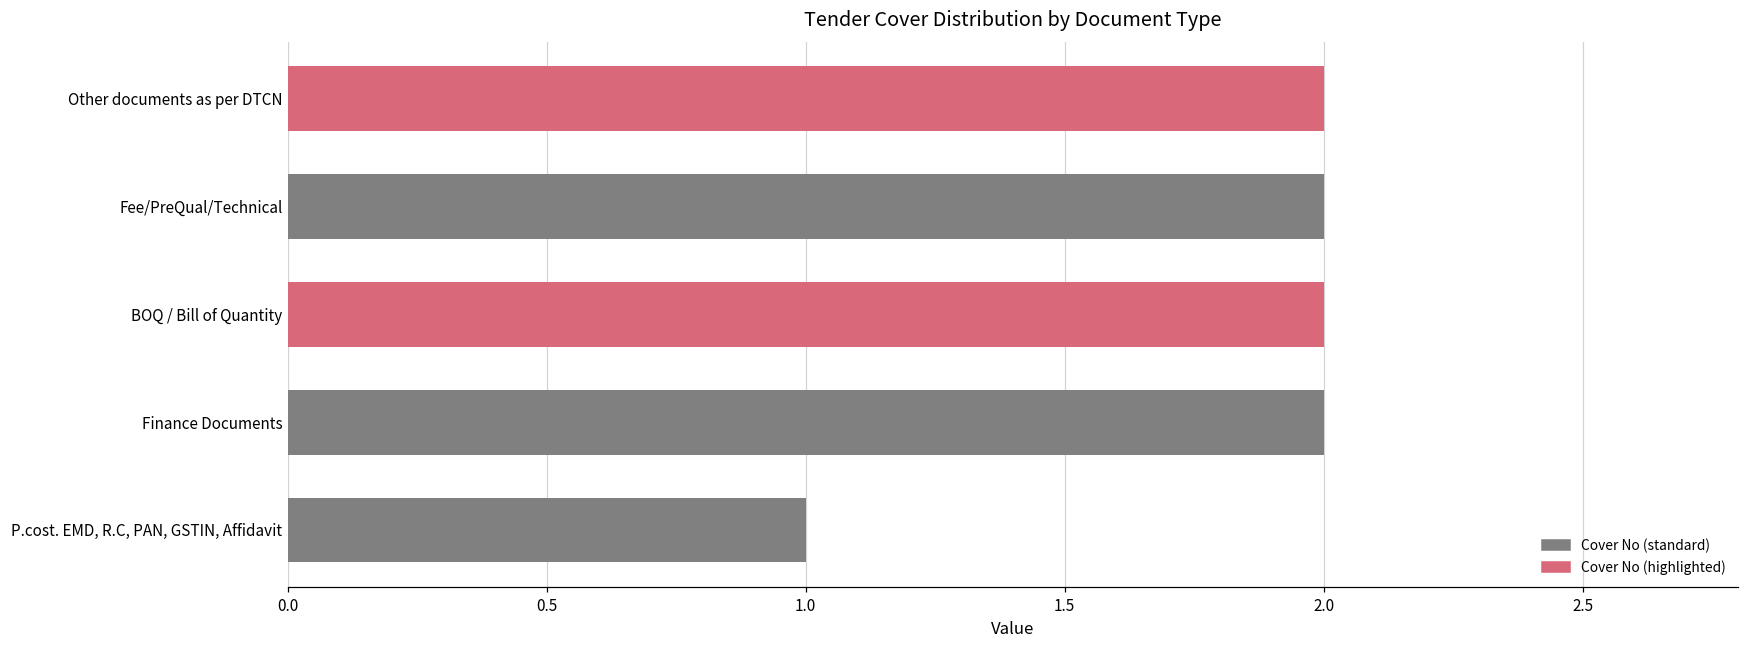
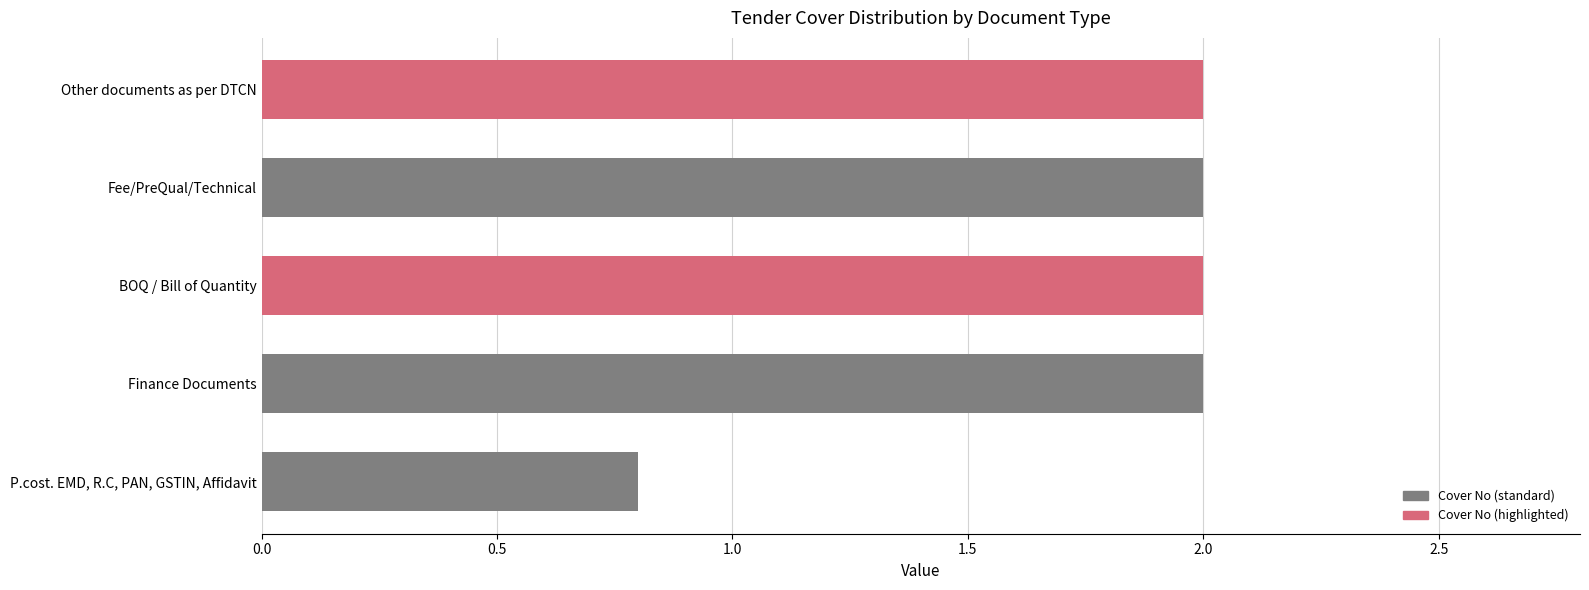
  {
    "Other documents as per DTCN": 2.0,
    "Fee/PreQual/Technical": 2.0,
    "BOQ / Bill of Quantity": 2.0,
    "Finance Documents": 2.0,
-   "P.cost. EMD, R.C, PAN, GSTIN, Affidavit": 1.0
+   "P.cost. EMD, R.C, PAN, GSTIN, Affidavit": 0.8
  }
